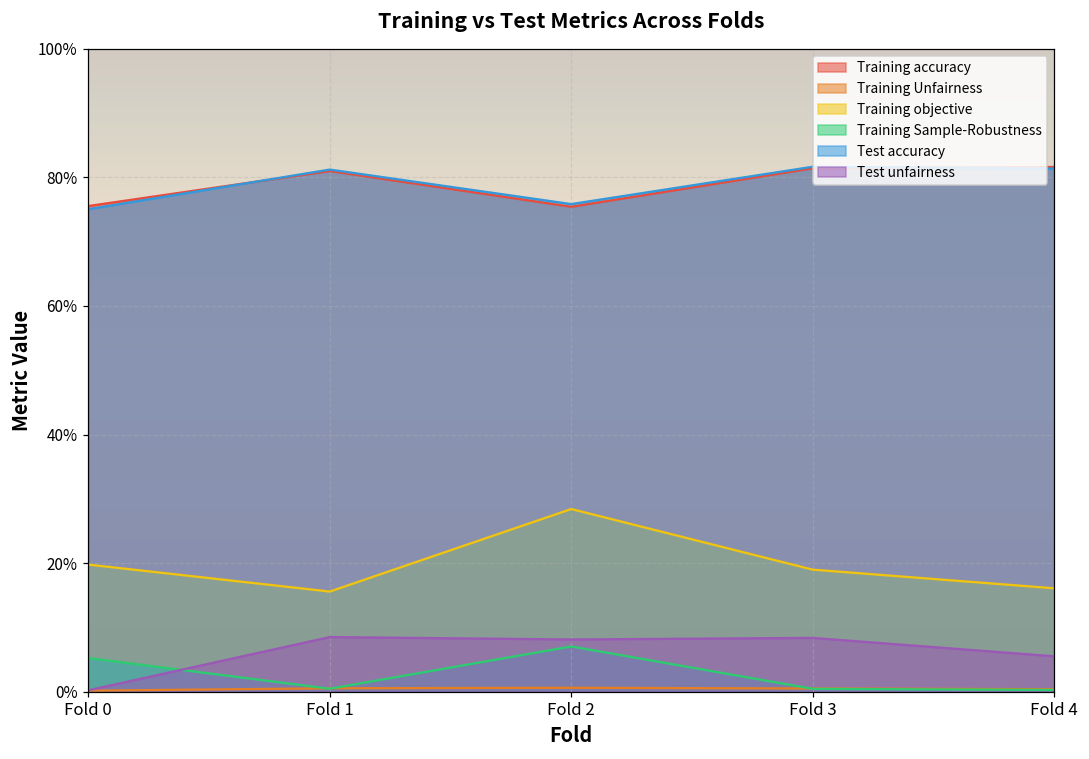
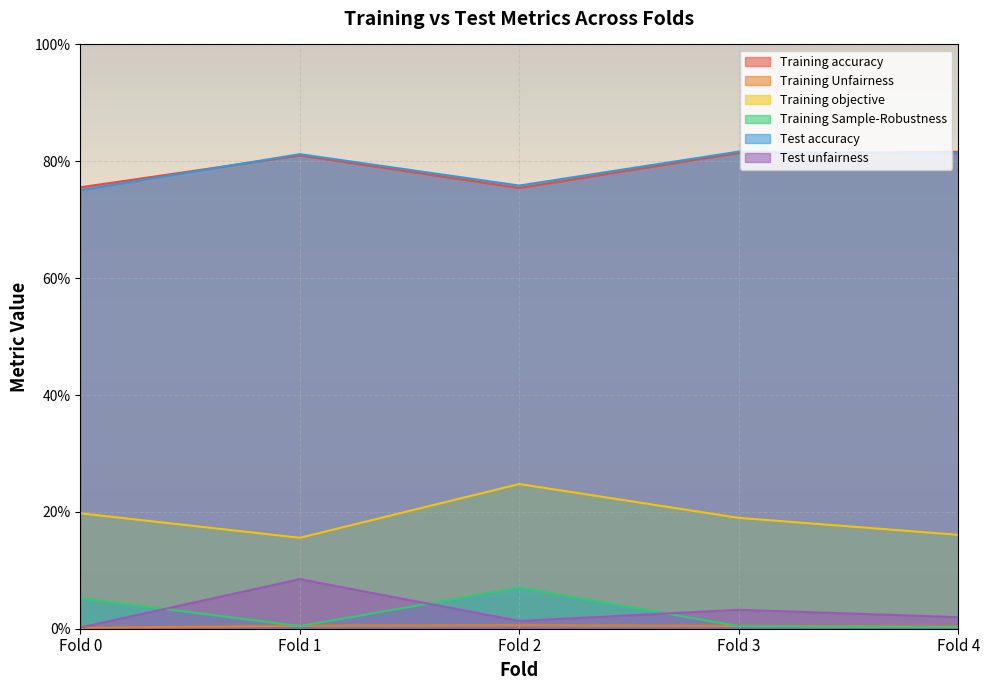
  {
    "Training objective": {
      "Fold 0": "20%",
      "Fold 1": "16%",
-     "Fold 2": "28%",
+     "Fold 2": "25%",
      "Fold 3": "19%",
      "Fold 4": "16%"
    },
    "Training Sample-Robustness": {
      "Fold 0": "5%",
      "Fold 2": "7%"
    },
    "Test accuracy": {
      "Fold 0": "75%"
    },
    "Test unfairness": {
      "Fold 1": "8%",
-     "Fold 2": "8%",
-     "Fold 3": "8%",
-     "Fold 4": "5%"
+     "Fold 2": "1%",
+     "Fold 3": "3%",
+     "Fold 4": "2%"
    }
  }
